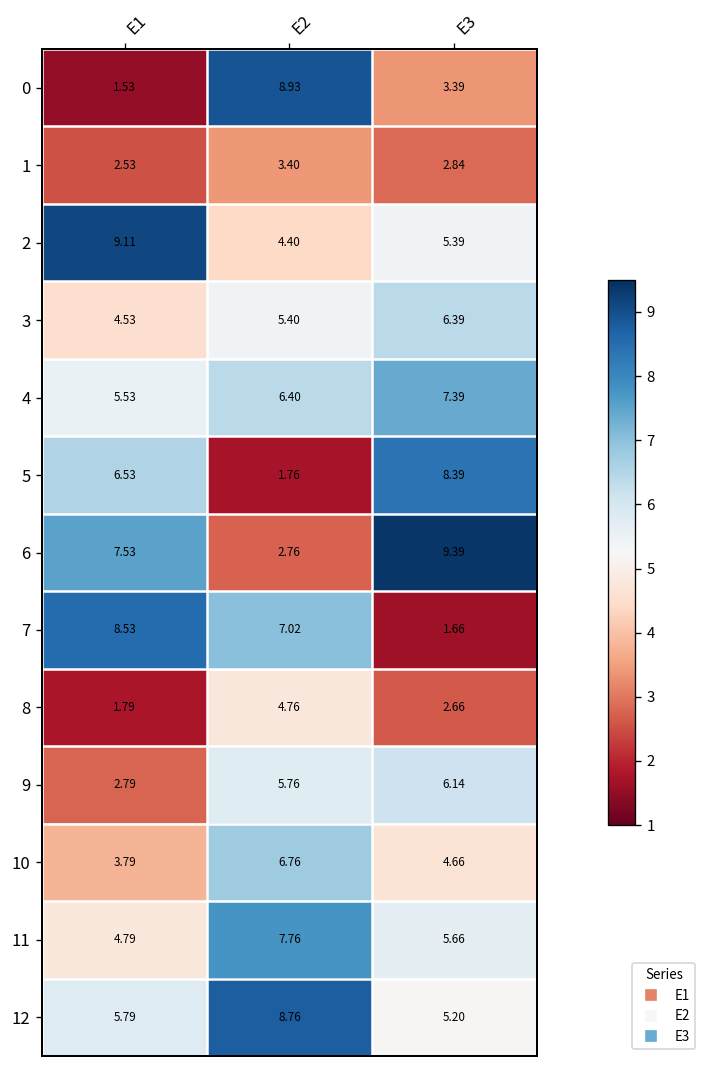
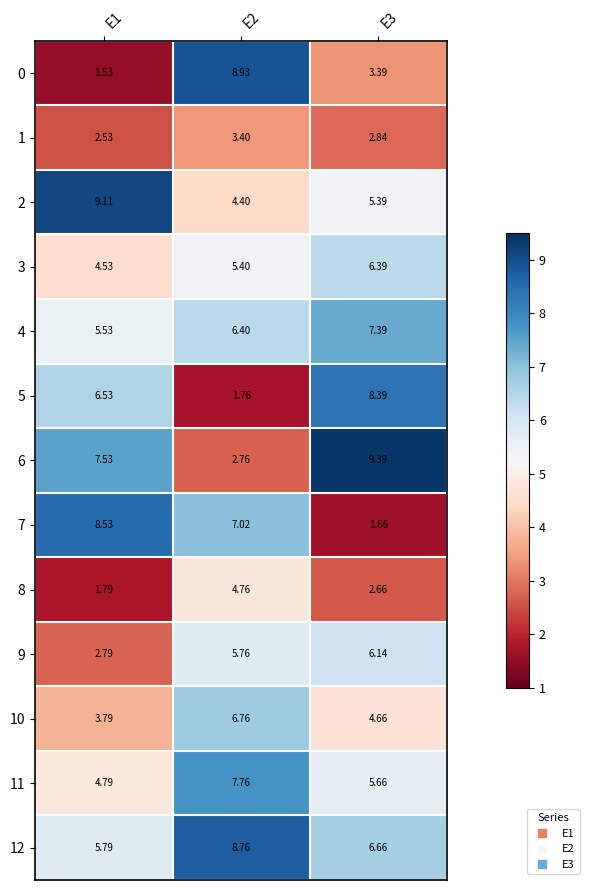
  {
    "0": {
      "E1": 1.53,
      "E2": 8.93,
      "E3": 3.39
    },
    "1": {
      "E1": 2.53,
      "E2": 3.40,
      "E3": 2.84
    },
    "2": {
      "E1": 9.11,
      "E2": 4.40,
      "E3": 5.39
    },
    "3": {
      "E1": 4.53,
      "E2": 5.40,
      "E3": 6.39
    },
    "4": {
      "E1": 5.53,
      "E2": 6.40,
      "E3": 7.39
    },
    "5": {
      "E1": 6.53,
      "E2": 1.76,
      "E3": 8.39
    },
    "6": {
      "E1": 7.53,
      "E2": 2.76,
      "E3": 9.39
    },
    "7": {
      "E1": 8.53,
      "E2": 7.02,
      "E3": 1.66
    },
    "8": {
      "E1": 1.79,
      "E2": 4.76,
      "E3": 2.66
    },
    "9": {
      "E1": 2.79,
      "E2": 5.76,
      "E3": 6.14
    },
    "10": {
      "E1": 3.79,
      "E2": 6.76,
      "E3": 4.66
    },
    "11": {
      "E1": 4.79,
      "E2": 7.76,
      "E3": 5.66
    },
    "12": {
      "E1": 5.79,
      "E2": 8.76,
-     "E3": 5.20
+     "E3": 6.66
    }
  }
